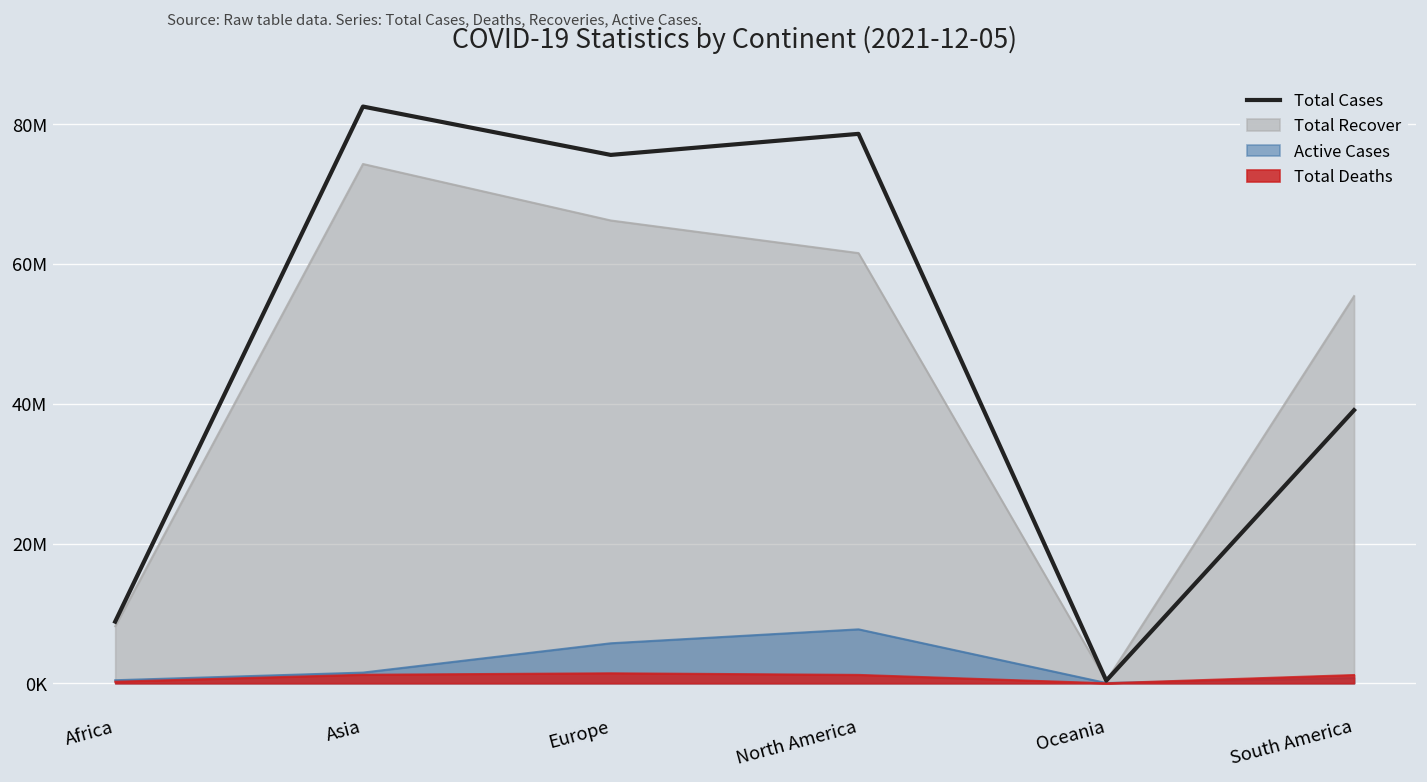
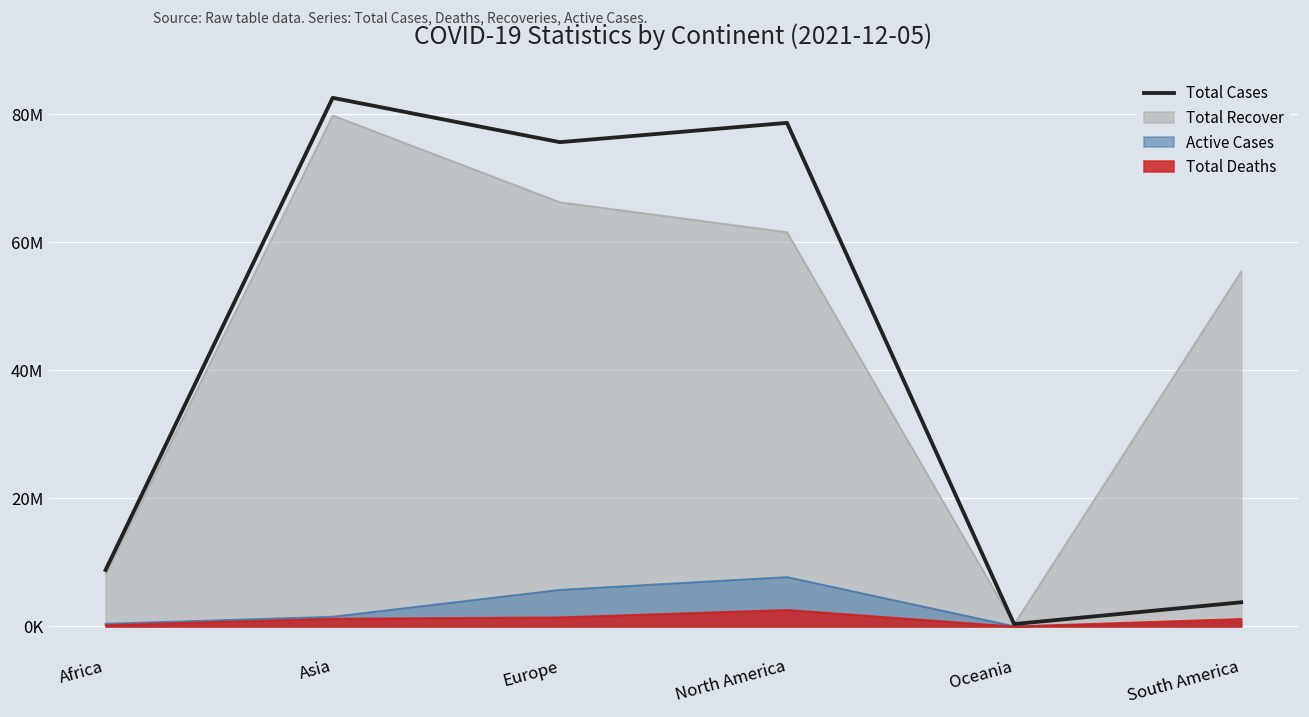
  {
    "Total Cases": {
      "Africa": 9000000,
      "Asia": 83000000,
      "Europe": 76000000,
      "North America": 79000000,
-     "South America": 39000000
+     "South America": 4000000
    },
    "Total Recover": {
      "Africa": 8000000,
-     "Asia": 74000000,
+     "Asia": 80000000,
      "Europe": 66000000,
      "North America": 62000000,
      "South America": 55000000
    },
    "Active Cases": {
      "Europe": 6000000,
      "North America": 8000000
    },
    "Total Deaths": {
      "Europe": 1000000,
-     "North America": 1000000
+     "North America": 3000000
    }
  }
